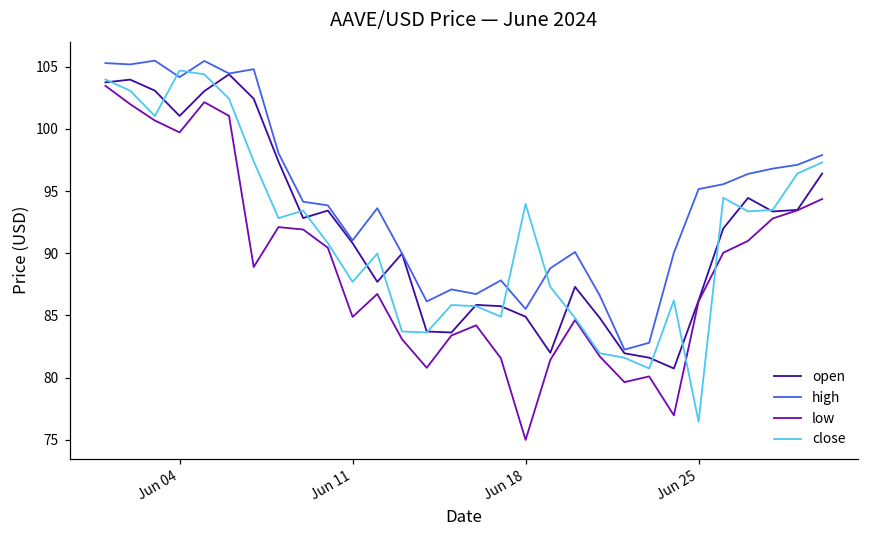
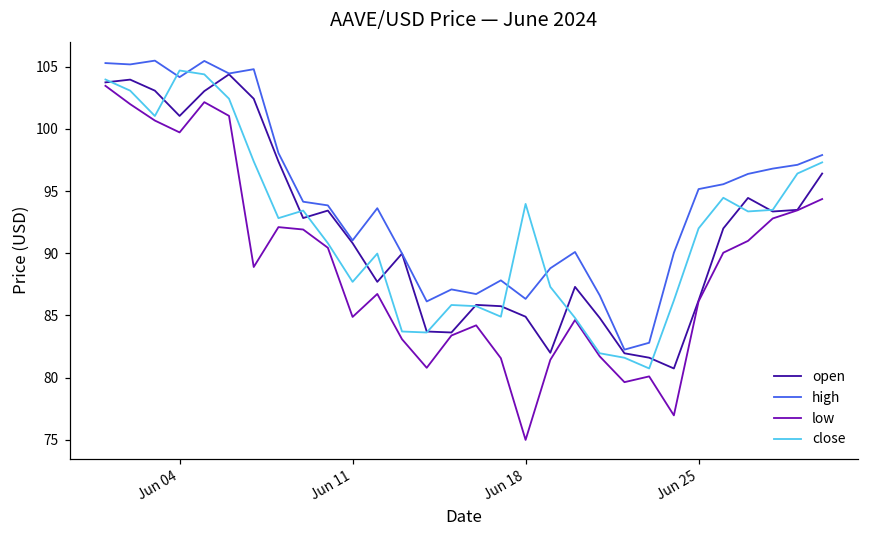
  {
    "high": {
      "Jun 04": 104.2,
-     "Jun 18": 85.5,
+     "Jun 18": 86.3,
      "Jun 25": 95.2
    },
    "close": {
      "Jun 04": 104.7,
      "Jun 11": 87.7,
      "Jun 18": 94.0,
-     "Jun 25": 76.5
+     "Jun 25": 92.0
    }
  }
